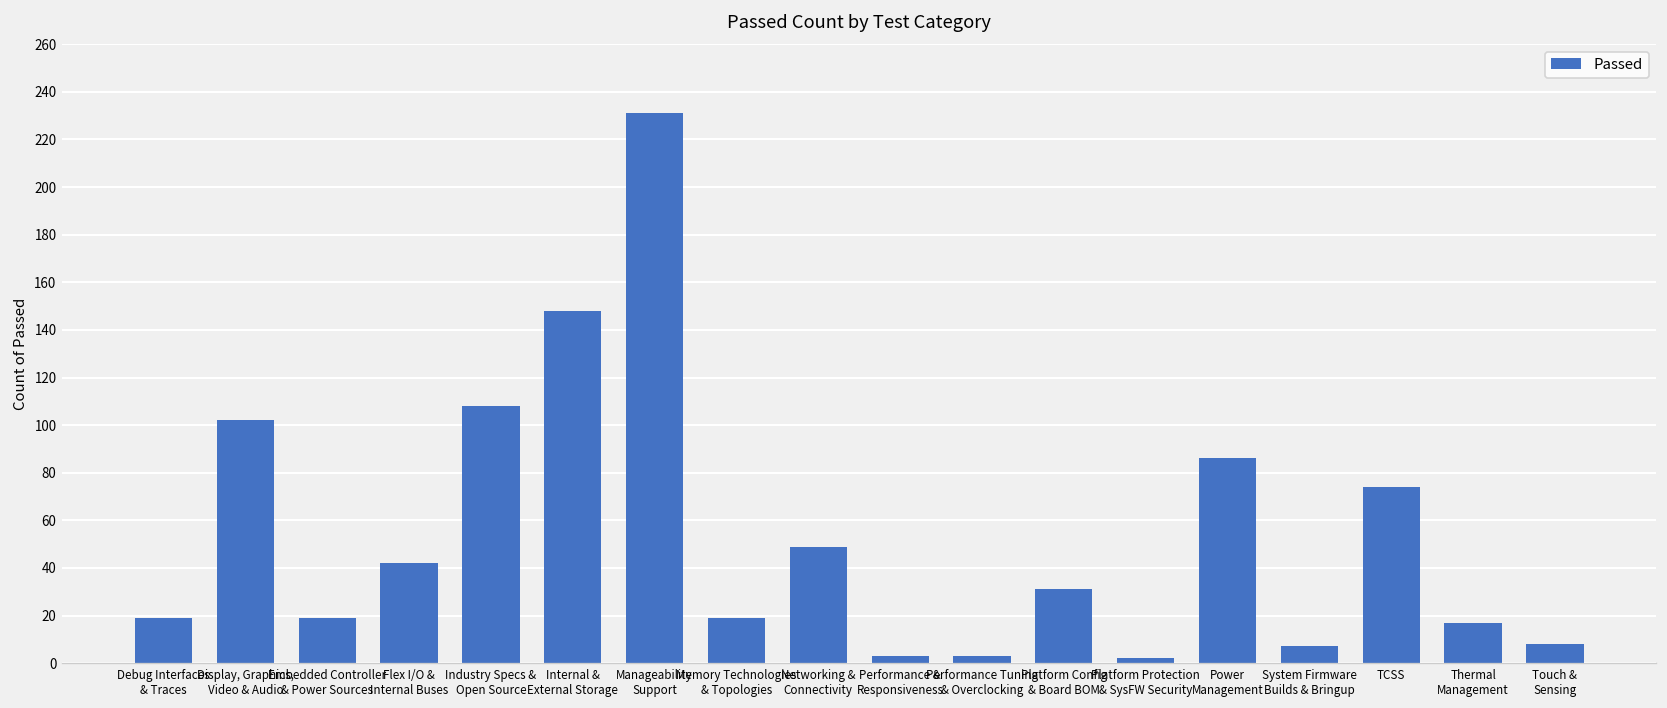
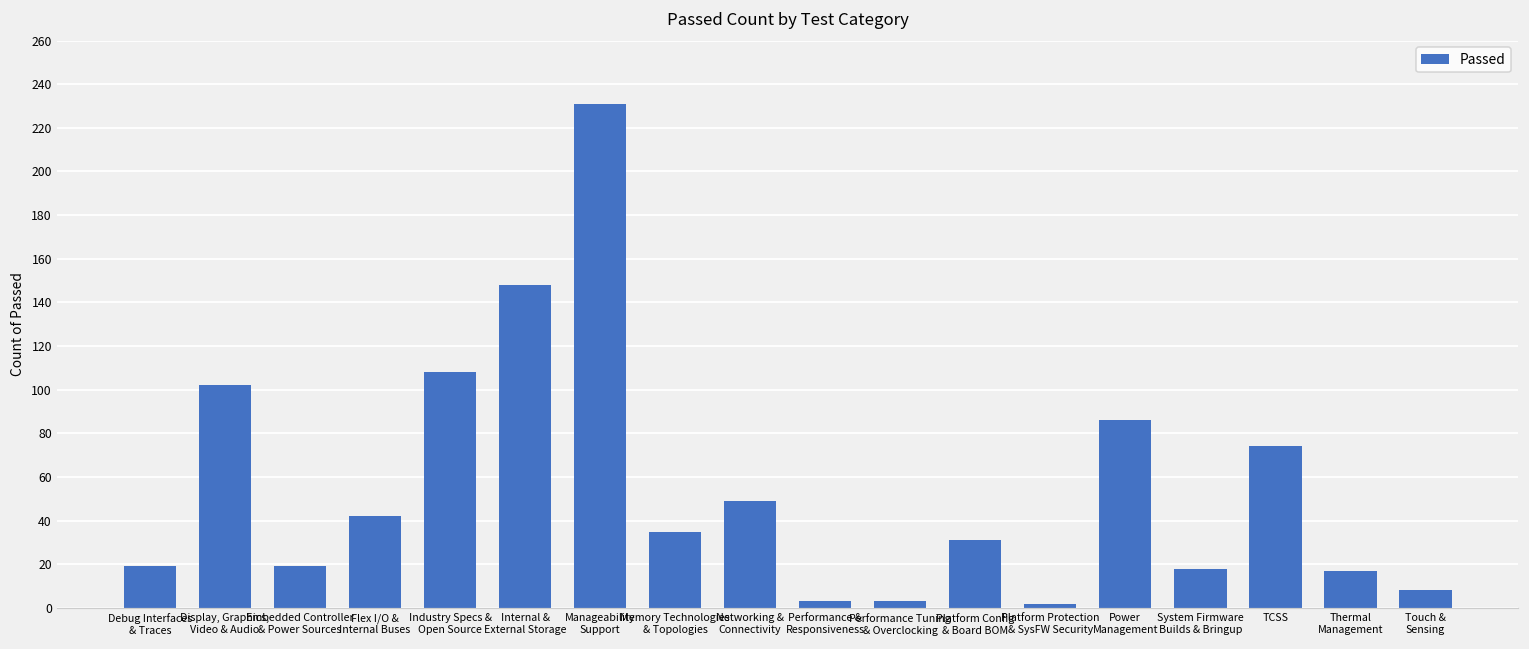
  {
    "Debug Interfaces & Traces": 19,
    "Industry Specs & Open Source": 108,
    "Internal & External Storage": 148,
-   "Memory Technologies & Topologies": 19,
+   "Memory Technologies & Topologies": 35,
    "Platform Protection & SysFW Security": 2,
    "Power Management": 86,
-   "System Firmware Builds & Bringup": 7,
+   "System Firmware Builds & Bringup": 18,
    "TCSS": 74,
    "Thermal Management": 17,
    "Touch & Sensing": 8
  }
